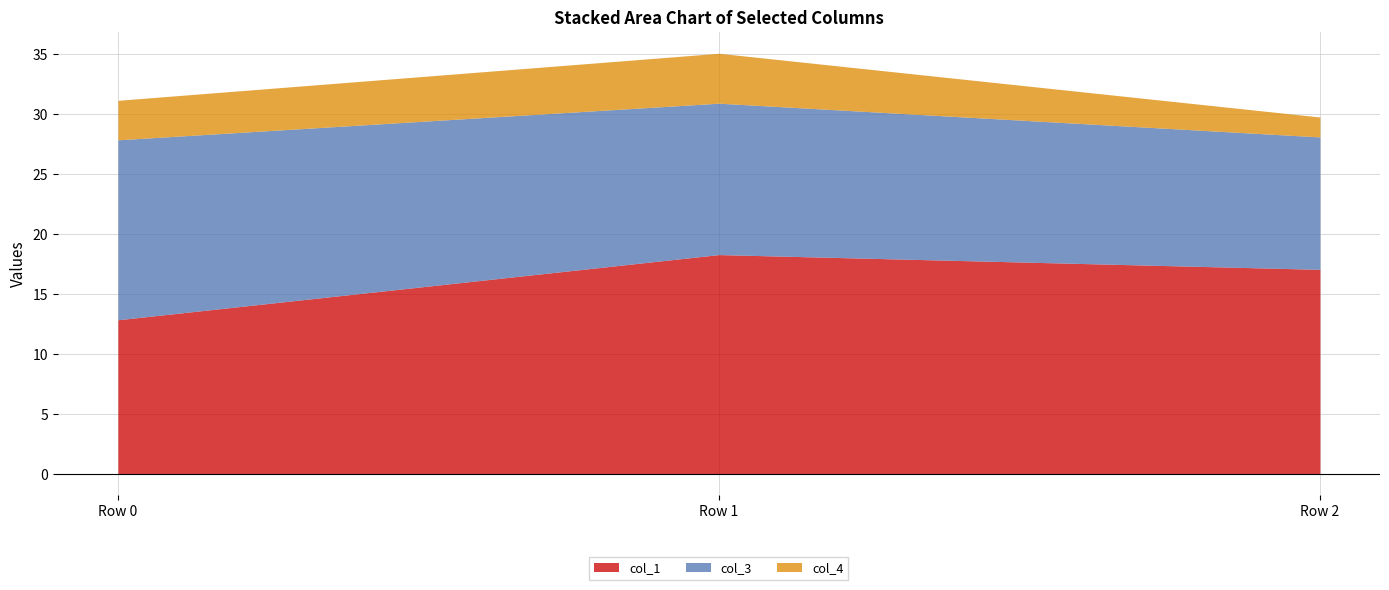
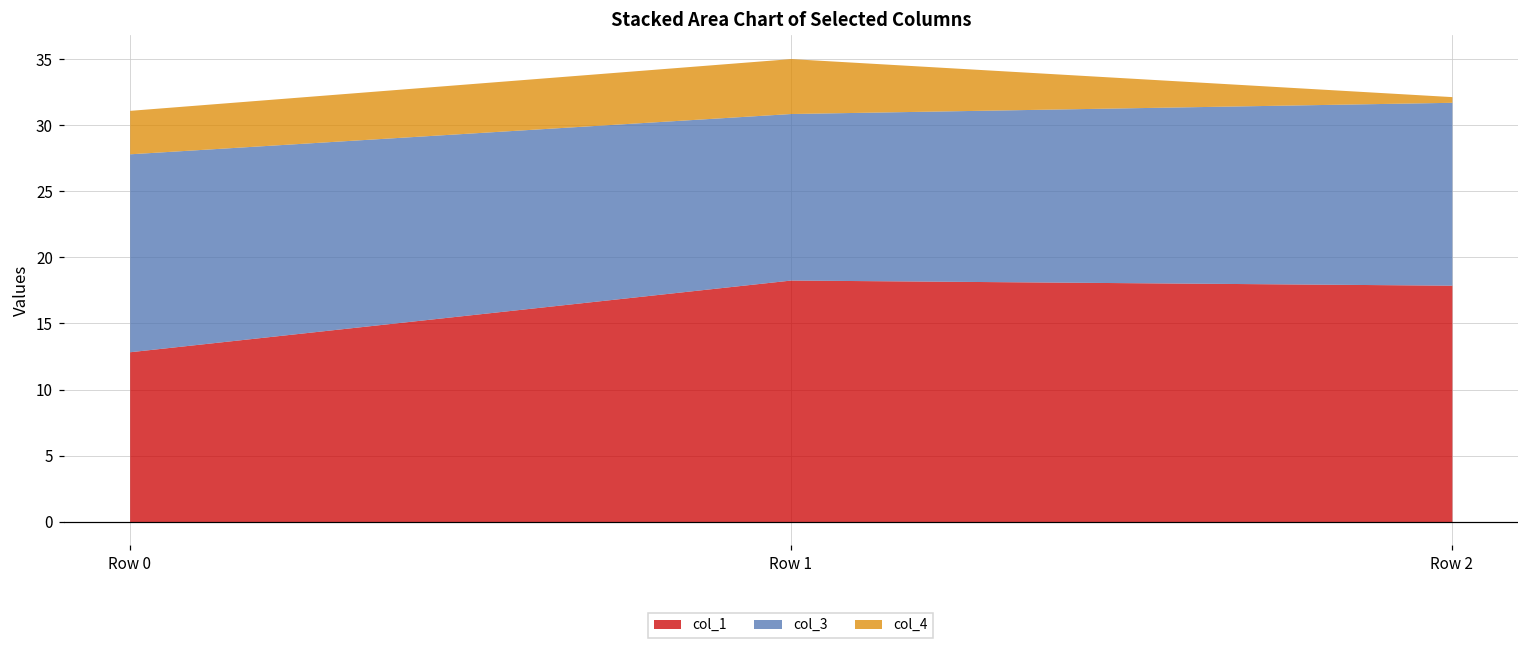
  {
    "col_1": {
      "Row 0": 12.9,
      "Row 1": 18.3,
-     "Row 2": 17.1
+     "Row 2": 17.9
    },
    "col_3": {
      "Row 0": 15.0,
      "Row 1": 12.6,
-     "Row 2": 11.0
+     "Row 2": 13.9
    },
    "col_4": {
      "Row 0": 3.3,
      "Row 1": 4.2,
-     "Row 2": 1.7
+     "Row 2": 0.4
    }
  }
